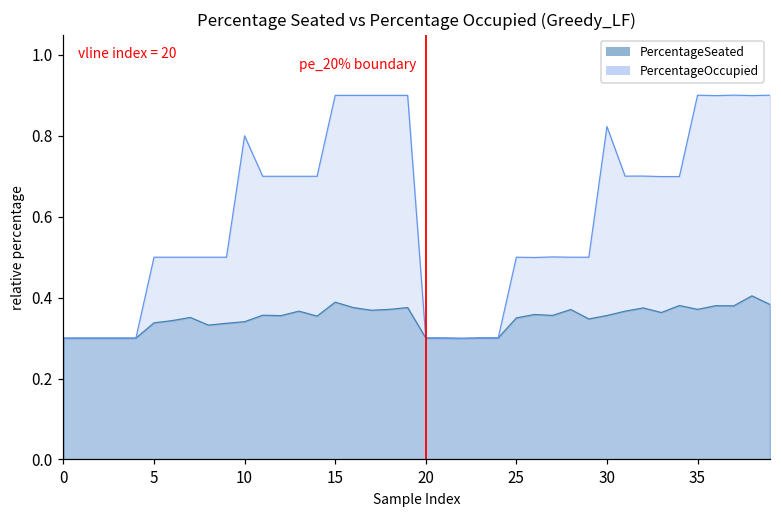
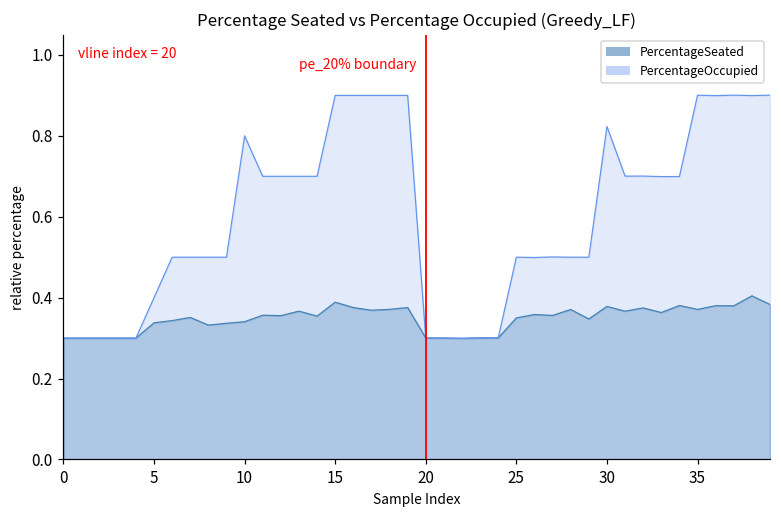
  {
    "PercentageSeated": {
      "5": 0.34,
      "10": 0.34,
      "15": 0.39,
      "25": 0.35,
-     "30": 0.36,
+     "30": 0.38,
      "35": 0.37
    },
    "PercentageOccupied": {
-     "5": 0.5,
+     "5": 0.4,
      "10": 0.8,
      "25": 0.5,
      "30": 0.82,
      "35": 0.9
    }
  }
